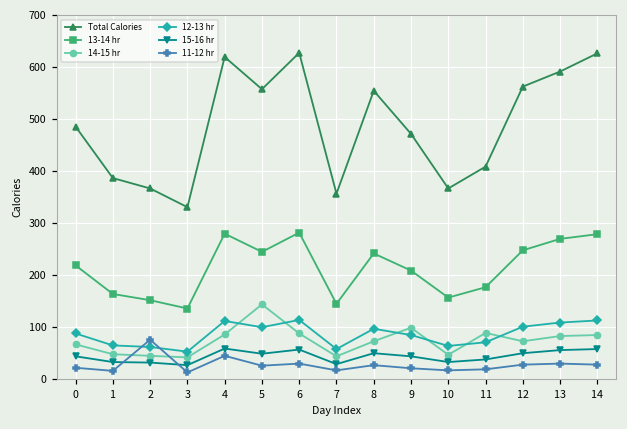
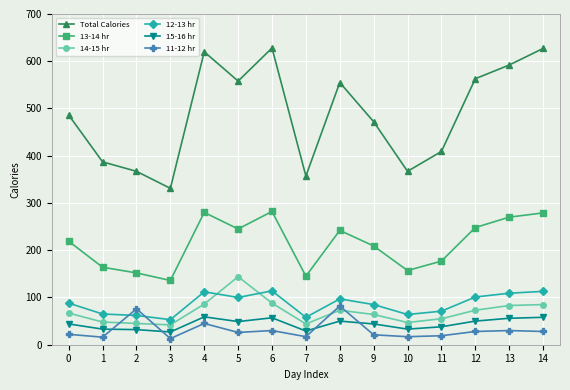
  {
    "14-15 hr": {
      "0": 70,
      "1": 50,
      "2": 50,
      "3": 40,
      "4": 90,
      "5": 140,
      "6": 90,
      "7": 40,
      "8": 70,
-     "9": 100,
+     "9": 60,
      "10": 50,
-     "11": 90,
+     "11": 60,
      "12": 70,
      "13": 80,
      "14": 90
    },
    "11-12 hr": {
      "0": 20,
      "1": 20,
      "2": 80,
      "3": 10,
      "4": 50,
      "5": 30,
      "6": 30,
      "7": 20,
-     "8": 30,
+     "8": 80,
      "9": 20,
      "10": 20,
      "11": 20,
      "12": 30,
      "13": 30,
      "14": 30
    }
  }
